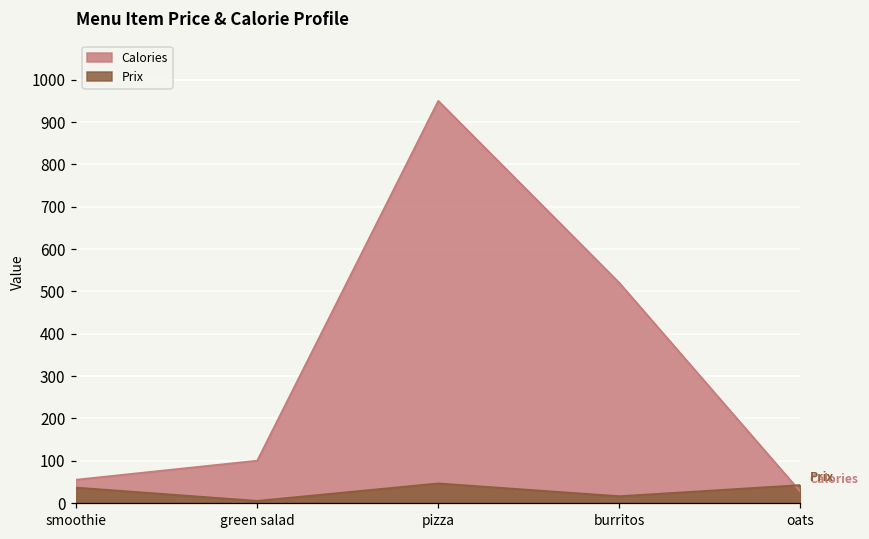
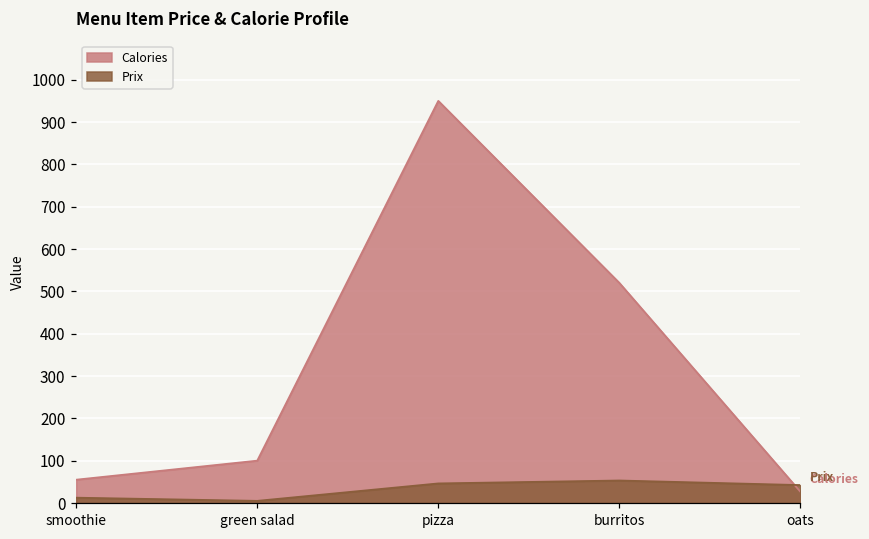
  {
    "Calories": {
      "smoothie": 60,
      "green salad": 100,
      "pizza": 950,
      "burritos": 520,
      "oats": 30
    },
    "Prix": {
-     "smoothie": 40,
+     "smoothie": 10,
      "green salad": 10,
      "pizza": 50,
-     "burritos": 20,
+     "burritos": 50,
      "oats": 40
    }
  }
